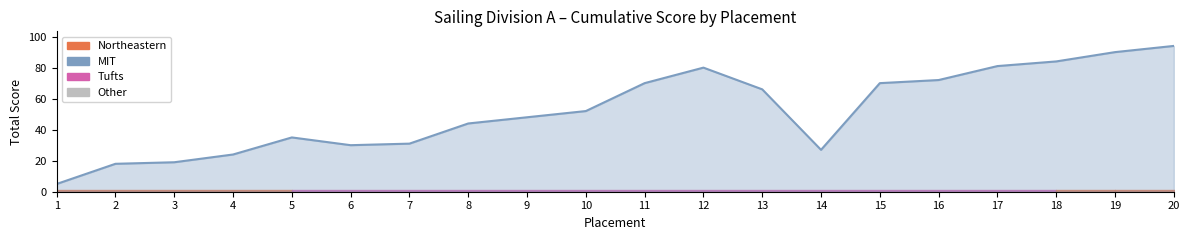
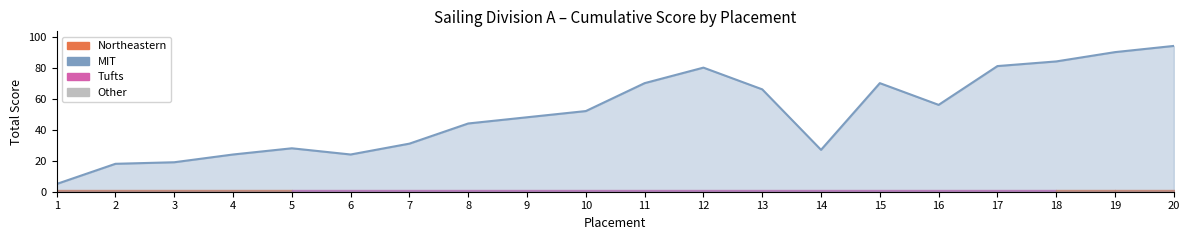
  {
    "1": 5,
    "2": 18,
    "3": 19,
    "4": 24,
-   "5": 35,
-   "6": 30,
+   "5": 28,
+   "6": 24,
    "7": 31,
    "8": 44,
    "9": 48,
    "10": 52,
    "11": 70,
    "12": 80,
    "13": 66,
    "14": 27,
    "15": 70,
-   "16": 72,
+   "16": 56,
    "17": 81,
    "18": 84,
    "19": 90,
    "20": 94
  }
